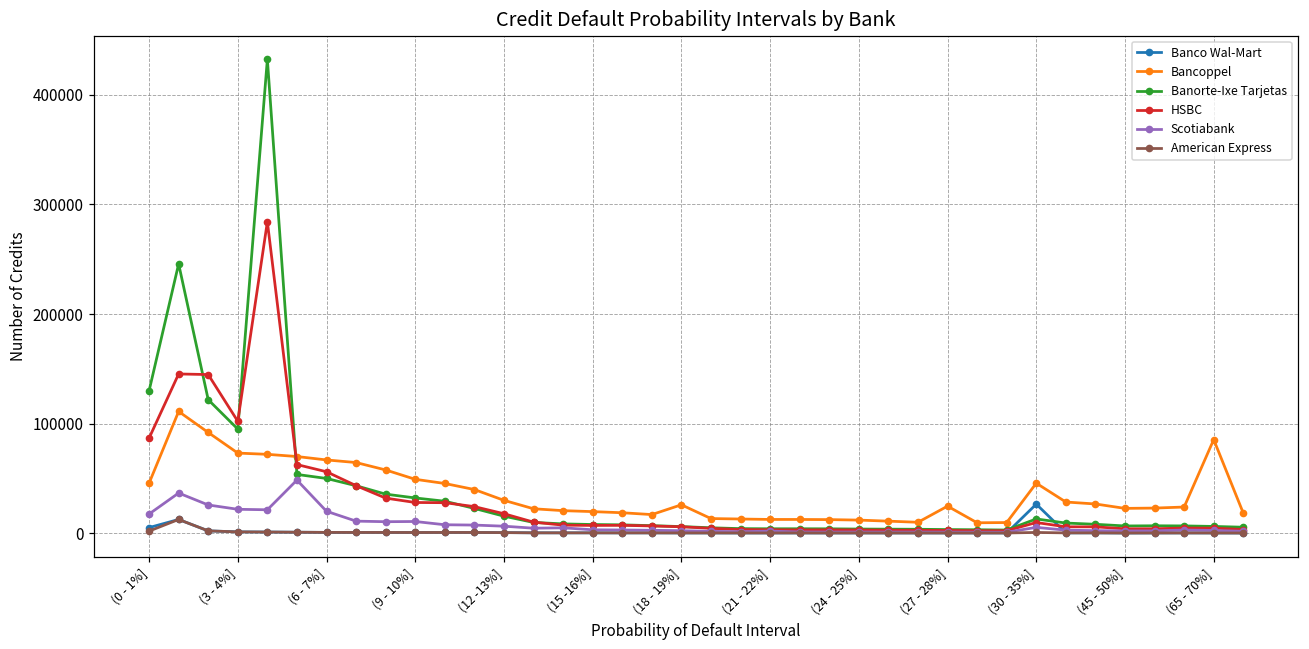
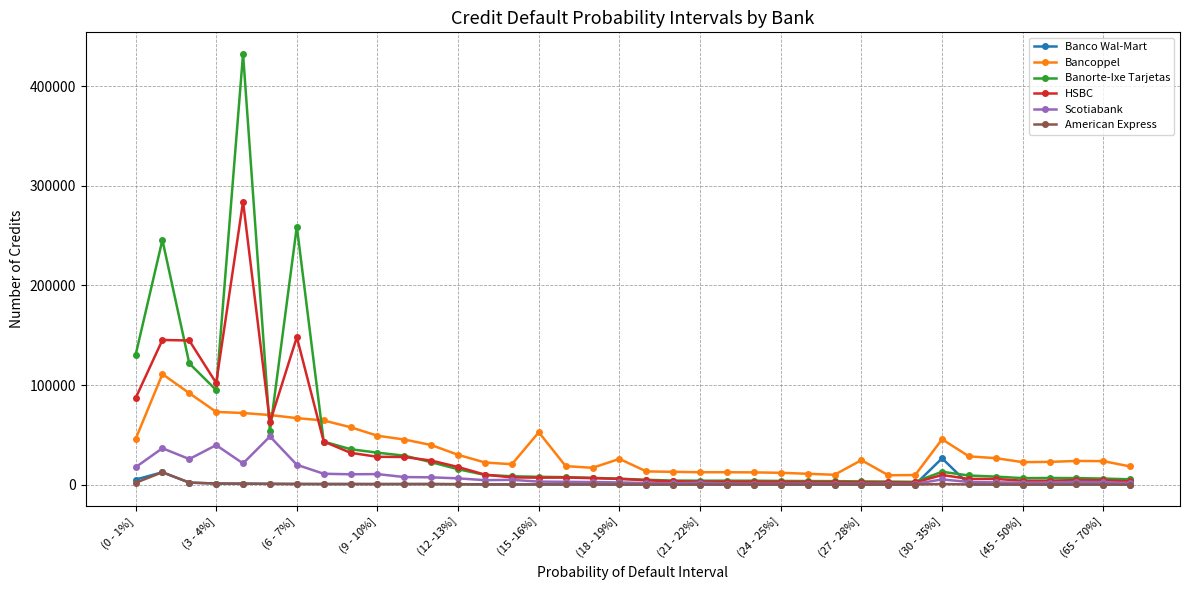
  {
    "Banco Wal-Mart": {
      "(0 - 1%]": 10000,
      "(30 - 35%]": 30000
    },
    "Bancoppel": {
      "(0 - 1%]": 50000,
      "(3 - 4%]": 70000,
      "(6 - 7%]": 70000,
      "(9 - 10%]": 50000,
      "(12 -13%]": 30000,
-     "(15 -16%]": 20000,
+     "(15 -16%]": 50000,
      "(18 - 19%]": 30000,
      "(21 - 22%]": 10000,
      "(24 - 25%]": 10000,
      "(27 - 28%]": 20000,
      "(30 - 35%]": 50000,
      "(45 - 50%]": 20000,
-     "(65 - 70%]": 90000
+     "(65 - 70%]": 20000
    },
    "Banorte-Ixe Tarjetas": {
      "(0 - 1%]": 130000,
      "(3 - 4%]": 90000,
-     "(6 - 7%]": 50000,
+     "(6 - 7%]": 260000,
      "(9 - 10%]": 30000,
      "(30 - 35%]": 10000,
      "(45 - 50%]": 10000
    },
    "HSBC": {
      "(0 - 1%]": 90000,
      "(3 - 4%]": 100000,
-     "(6 - 7%]": 60000,
+     "(6 - 7%]": 150000,
      "(9 - 10%]": 30000,
      "(30 - 35%]": 10000
    },
    "Scotiabank": {
      "(0 - 1%]": 20000,
-     "(3 - 4%]": 20000,
+     "(3 - 4%]": 40000,
      "(6 - 7%]": 20000,
      "(9 - 10%]": 10000,
      "(12 -13%]": 10000,
      "(15 -16%]": 0,
      "(30 - 35%]": 10000
    },
    "American Express": {
      "(0 - 1%]": 0,
      "(30 - 35%]": 0
    }
  }
